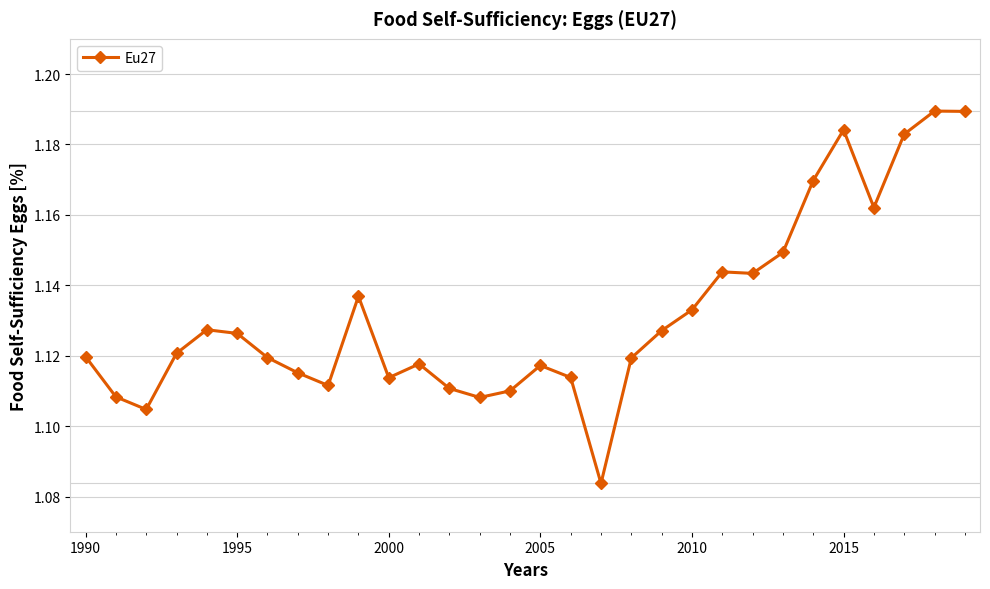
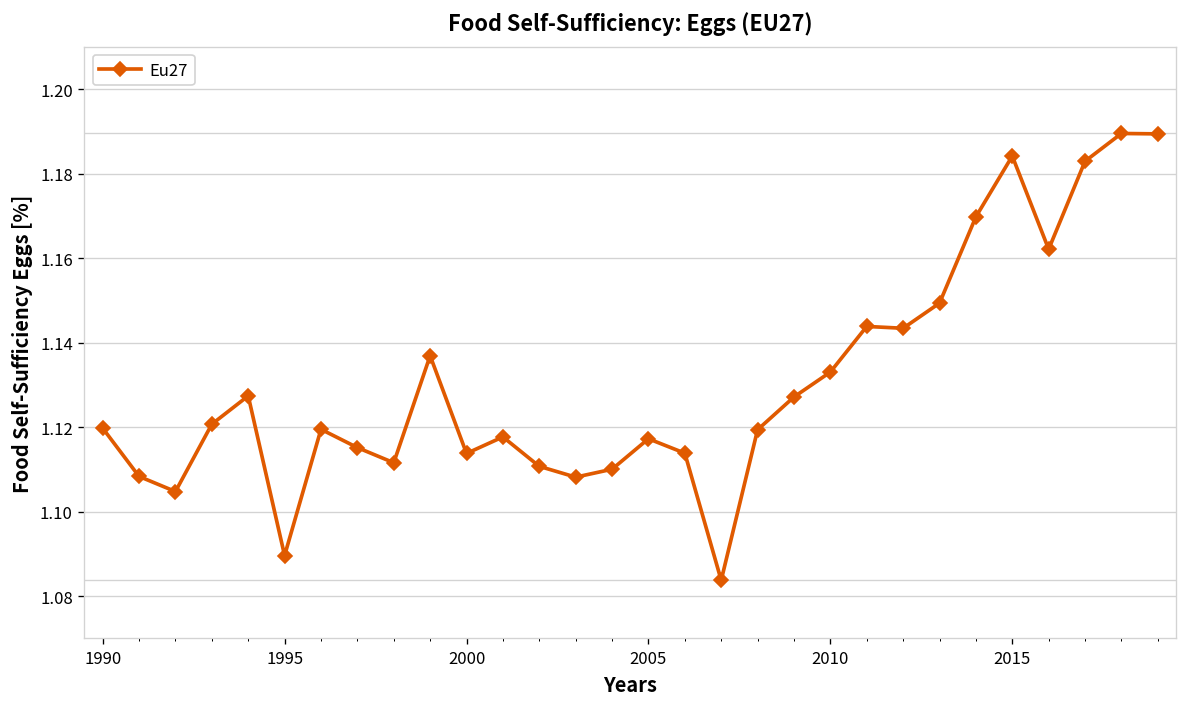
  {
    "1990": 1.120,
-   "1995": 1.126,
+   "1995": 1.090,
    "2000": 1.114,
    "2005": 1.117,
    "2010": 1.133,
    "2015": 1.184
  }
